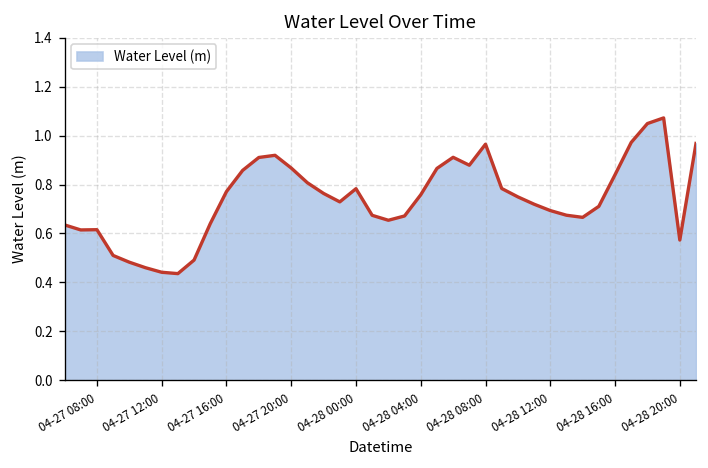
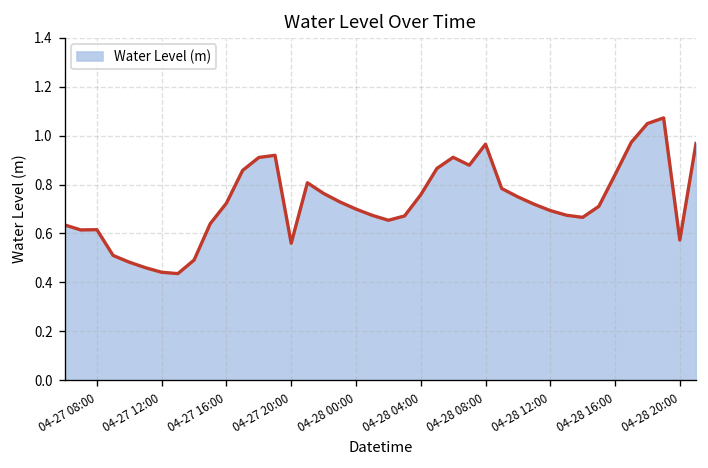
  {
    "04-27 08:00": 0.62,
    "04-27 12:00": 0.44,
-   "04-27 16:00": 0.77,
-   "04-27 20:00": 0.87,
-   "04-28 00:00": 0.78,
+   "04-27 16:00": 0.72,
+   "04-27 20:00": 0.56,
+   "04-28 00:00": 0.70,
    "04-28 04:00": 0.76,
    "04-28 08:00": 0.96,
    "04-28 12:00": 0.69,
    "04-28 16:00": 0.84,
    "04-28 20:00": 0.57
  }
